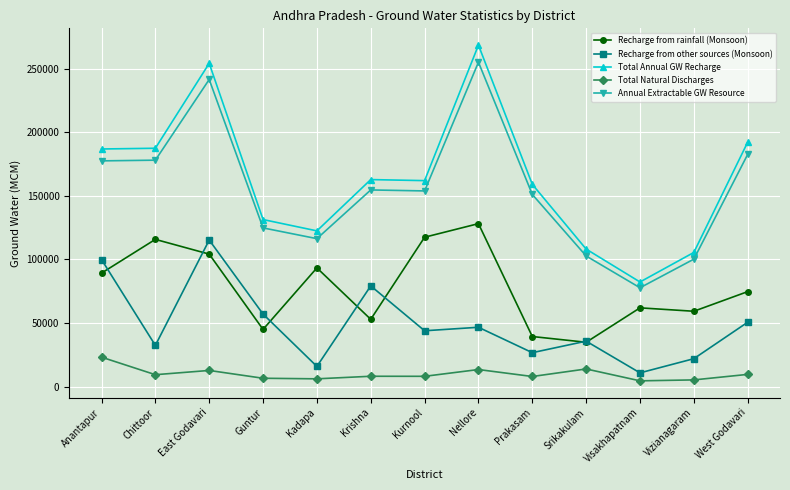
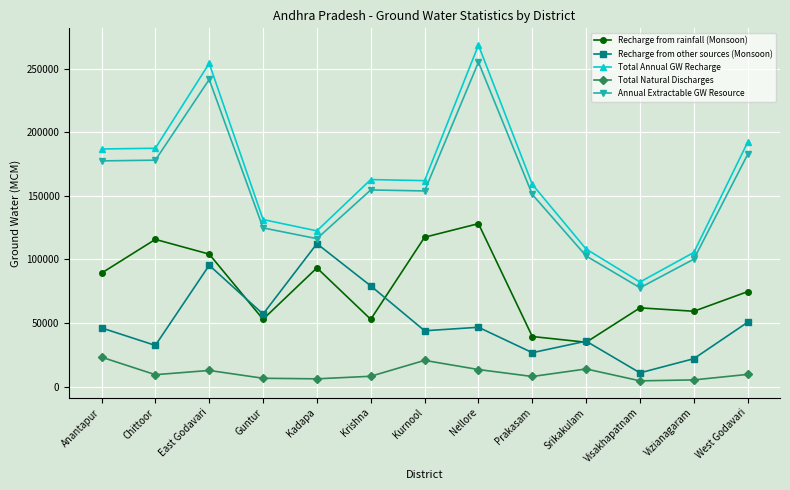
  {
    "Recharge from rainfall (Monsoon)": {
      "Anantapur": 89000,
      "Chittoor": 116000,
      "East Godavari": 104000,
-     "Guntur": 45000,
+     "Guntur": 53000,
      "Kadapa": 93000,
      "Krishna": 53000,
      "Kurnool": 117000,
      "Nellore": 128000,
      "Prakasam": 39000,
      "Visakhapatnam": 62000,
      "Vizianagaram": 59000,
      "West Godavari": 75000
    },
    "Recharge from other sources (Monsoon)": {
-     "Anantapur": 100000,
+     "Anantapur": 46000,
      "Chittoor": 32000,
-     "East Godavari": 115000,
+     "East Godavari": 95000,
      "Guntur": 57000,
-     "Kadapa": 16000,
+     "Kadapa": 112000,
      "Krishna": 79000,
      "Kurnool": 44000,
      "Nellore": 47000,
      "Prakasam": 27000,
      "Visakhapatnam": 11000,
      "Vizianagaram": 22000,
      "West Godavari": 51000
    },
    "Total Natural Discharges": {
      "Anantapur": 23000,
      "Chittoor": 9000,
      "East Godavari": 13000,
      "Guntur": 7000,
      "Kadapa": 6000,
      "Krishna": 8000,
-     "Kurnool": 8000,
+     "Kurnool": 21000,
      "Nellore": 13000,
      "Prakasam": 8000,
      "Srikakulam": 14000,
      "Visakhapatnam": 5000,
      "Vizianagaram": 5000,
      "West Godavari": 10000
    }
  }
